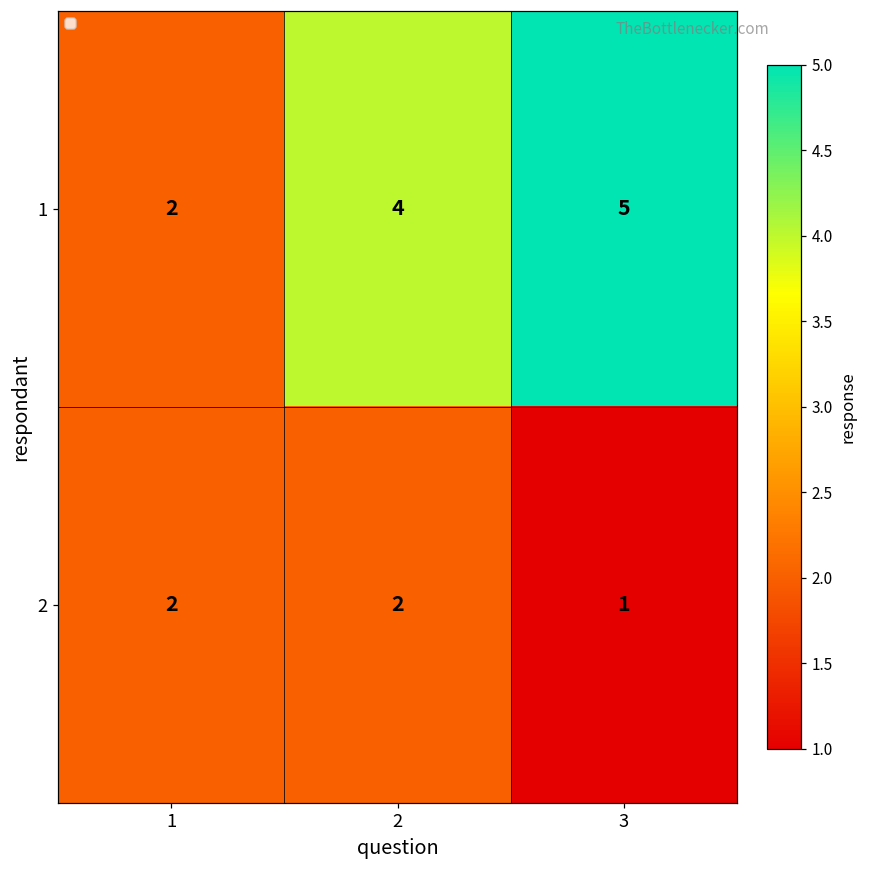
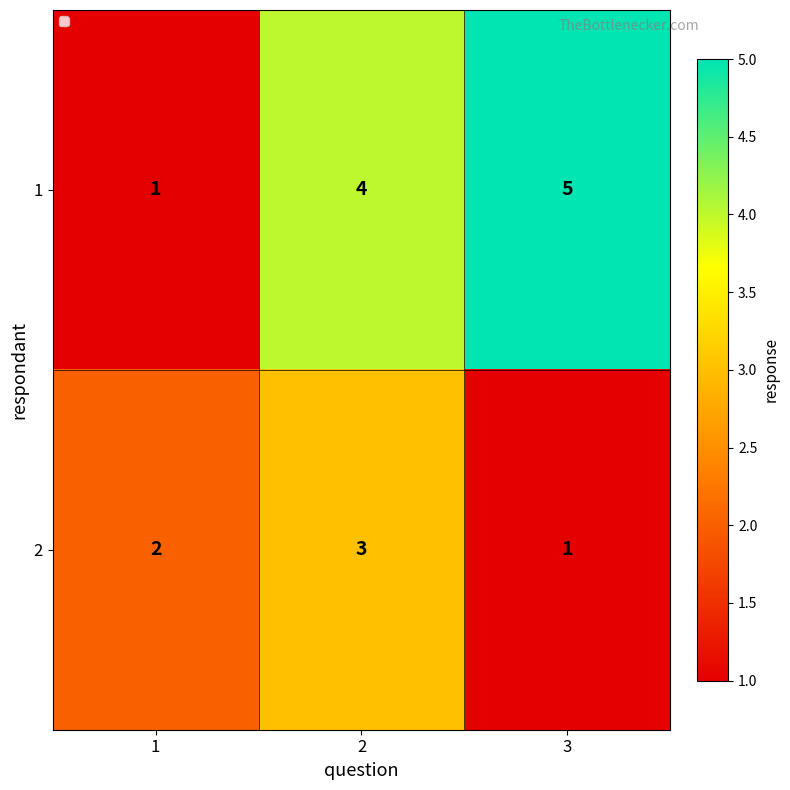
  {
    "1": {
-     "1": 2,
+     "1": 1,
      "2": 4,
      "3": 5
    },
    "2": {
      "1": 2,
-     "2": 2,
+     "2": 3,
      "3": 1
    }
  }
